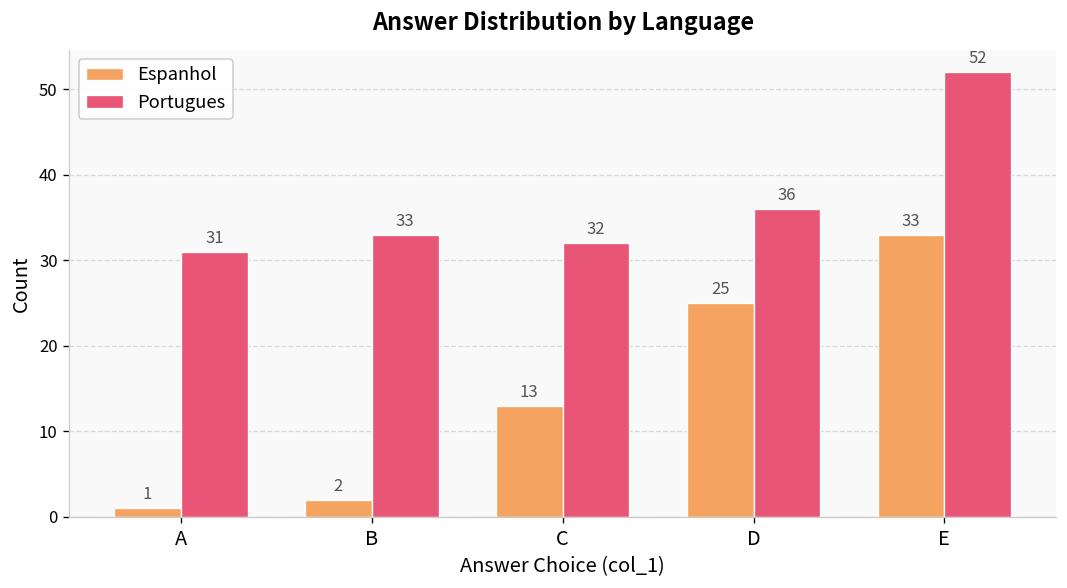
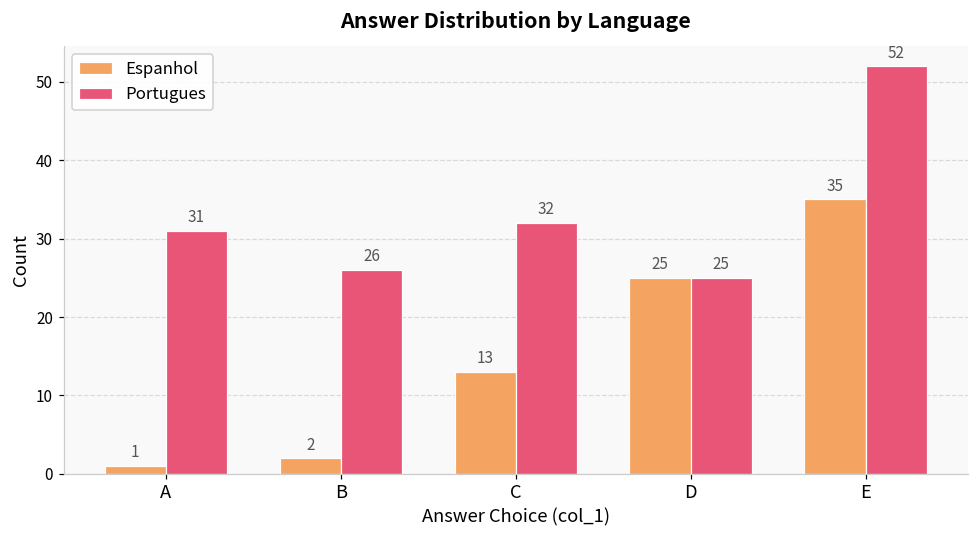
  {
    "Espanhol": {
      "A": 1,
      "B": 2,
      "C": 13,
      "D": 25,
-     "E": 33
+     "E": 35
    },
    "Portugues": {
      "A": 31,
-     "B": 33,
+     "B": 26,
      "C": 32,
-     "D": 36,
+     "D": 25,
      "E": 52
    }
  }
